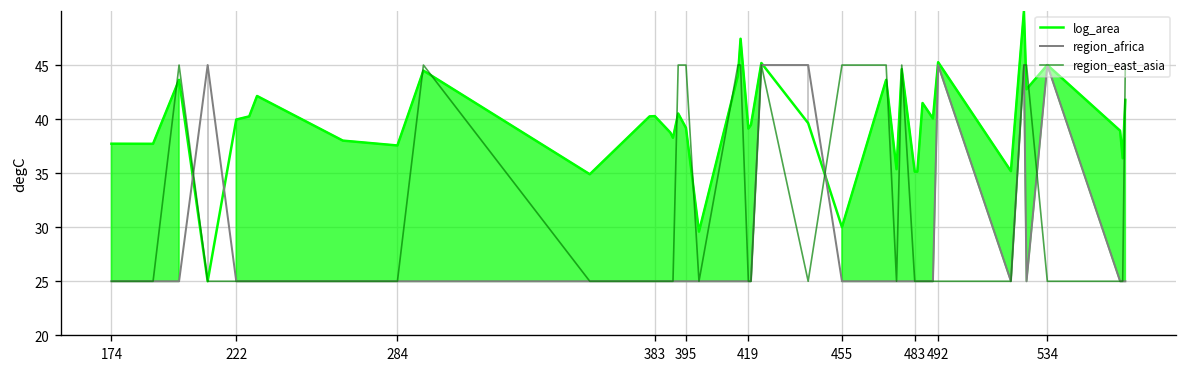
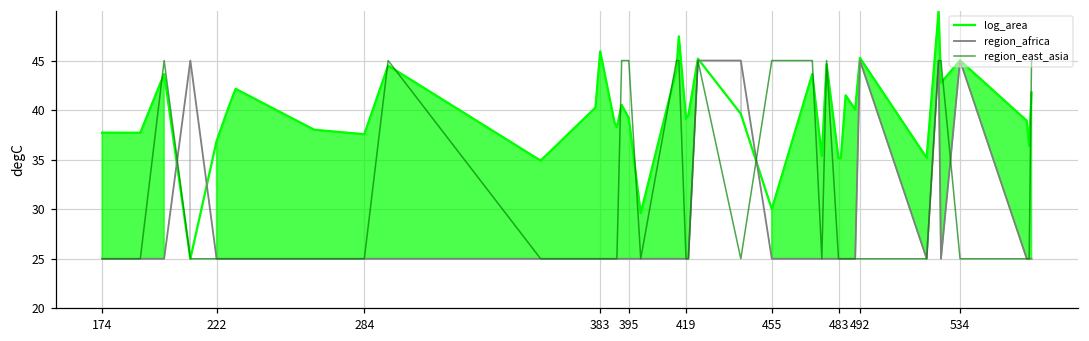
  {
    "log_area": {
      "174": 38,
-     "222": 40,
+     "222": 37,
      "284": 38,
-     "383": 40,
+     "383": 46,
      "395": 39,
      "419": 39,
      "455": 30,
      "483": 35
    },
    "region_africa": {
      "395": 25,
      "455": 25
    },
    "region_east_asia": {
      "395": 45,
      "455": 45,
      "492": 25,
      "534": 25
    }
  }
